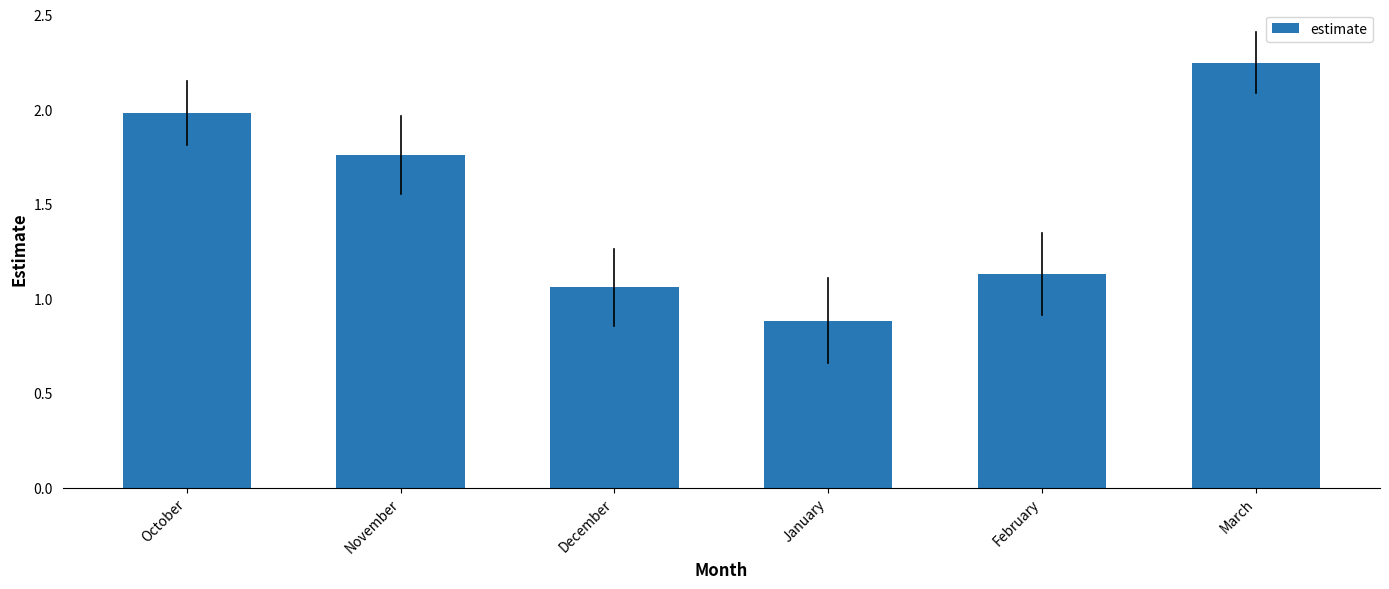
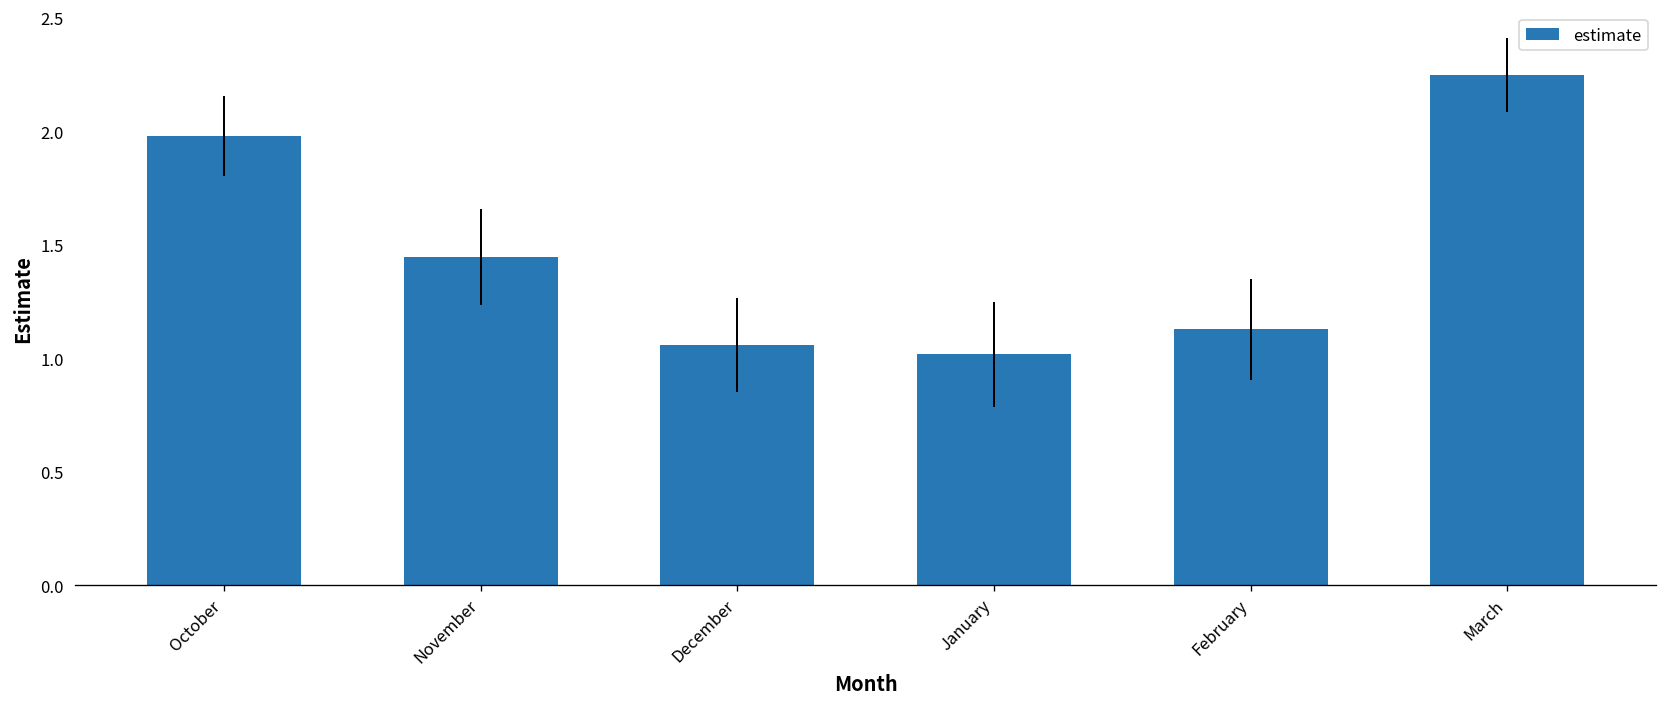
  {
    "estimate": {
      "October": 1.98,
-     "November": 1.76,
+     "November": 1.45,
      "December": 1.06,
-     "January": 0.88,
+     "January": 1.02,
      "February": 1.13,
      "March": 2.25
    }
  }
